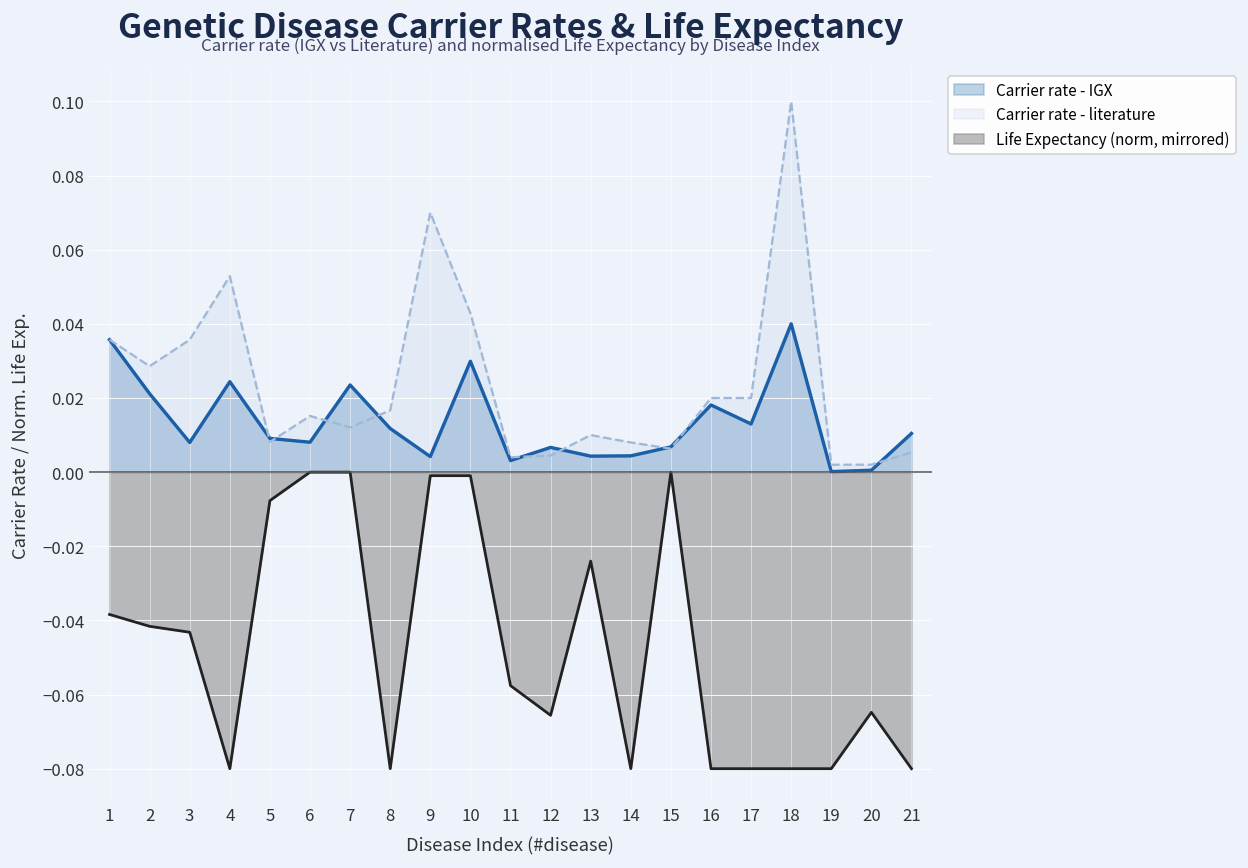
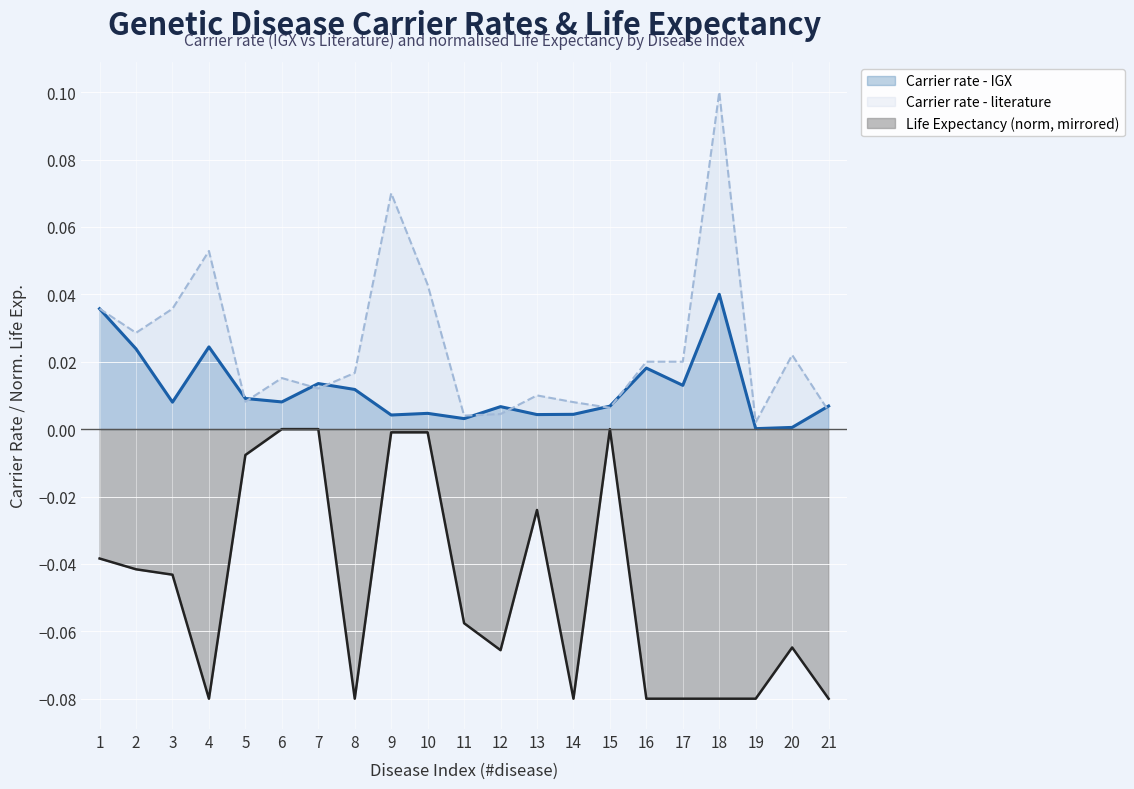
  {
    "Carrier rate - IGX": {
-     "2": 0.021,
+     "2": 0.024,
      "3": 0.008,
      "4": 0.024,
      "5": 0.009,
      "6": 0.008,
-     "7": 0.024,
+     "7": 0.014,
      "8": 0.012,
      "9": 0.004,
-     "10": 0.030,
+     "10": 0.005,
      "11": 0.003,
      "12": 0.007,
      "13": 0.004,
      "14": 0.004,
      "16": 0.018,
      "17": 0.013,
      "18": 0.040,
-     "21": 0.010
+     "21": 0.007
    },
    "Carrier rate - literature": {
      "2": 0.029,
      "3": 0.036,
      "4": 0.053,
      "5": 0.008,
      "6": 0.015,
      "7": 0.012,
      "8": 0.017,
      "9": 0.070,
      "10": 0.043,
      "11": 0.004,
      "12": 0.004,
      "13": 0.010,
      "14": 0.008,
      "16": 0.020,
      "17": 0.020,
      "18": 0.100,
      "19": 0.002,
-     "20": 0.002,
+     "20": 0.022,
      "21": 0.005
    }
  }
